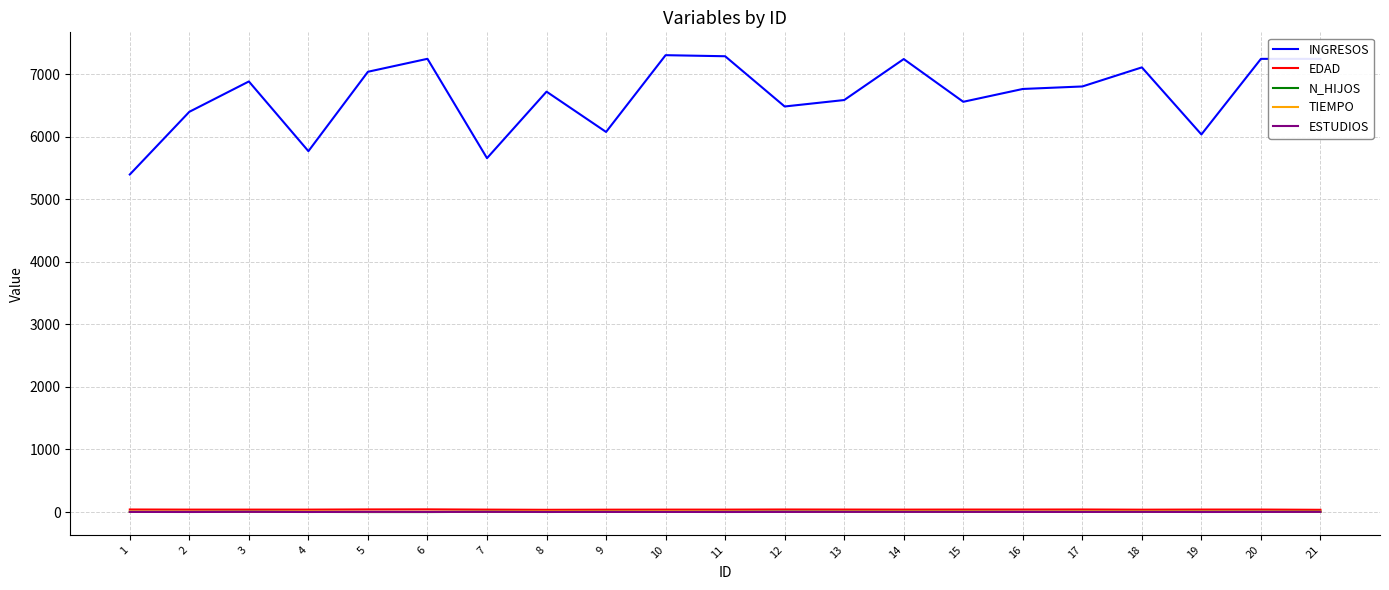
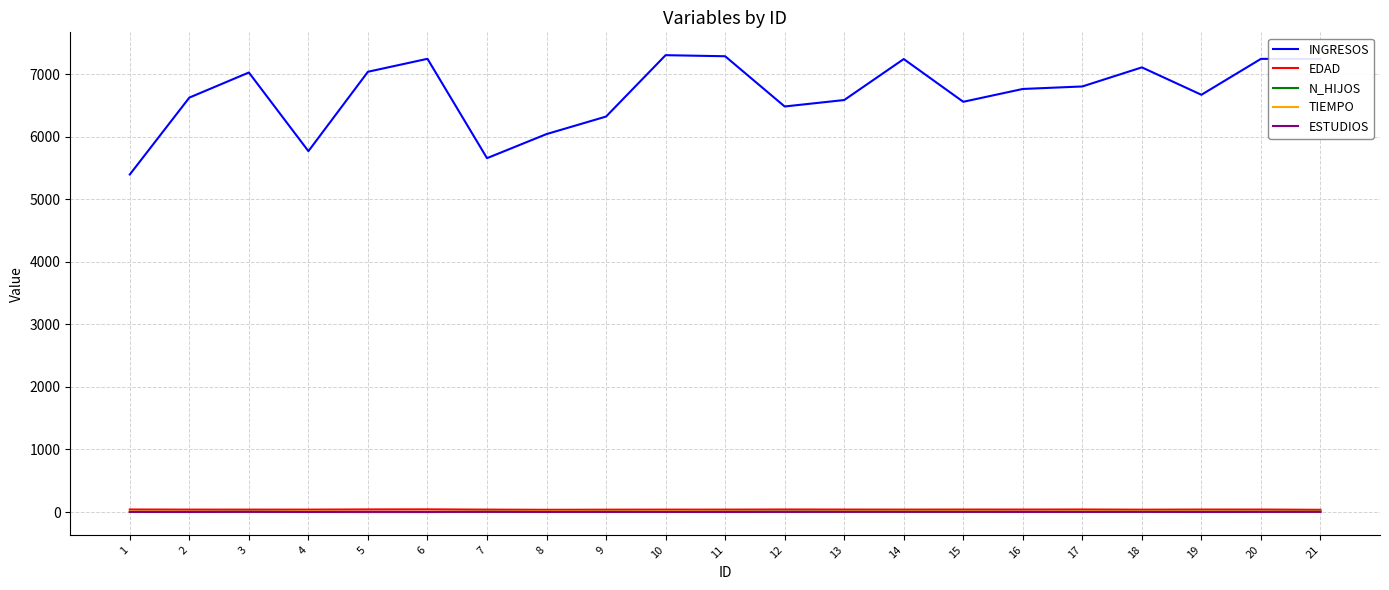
  {
    "INGRESOS": {
      "1": 5400,
-     "2": 6400,
-     "3": 6900,
+     "2": 6600,
+     "3": 7000,
      "4": 5800,
      "5": 7000,
      "6": 7200,
      "7": 5700,
-     "8": 6700,
-     "9": 6100,
+     "8": 6000,
+     "9": 6300,
      "10": 7300,
      "11": 7300,
      "12": 6500,
      "13": 6600,
      "14": 7200,
      "15": 6600,
      "16": 6800,
      "17": 6800,
      "18": 7100,
-     "19": 6000,
+     "19": 6700,
      "20": 7200
    }
  }
